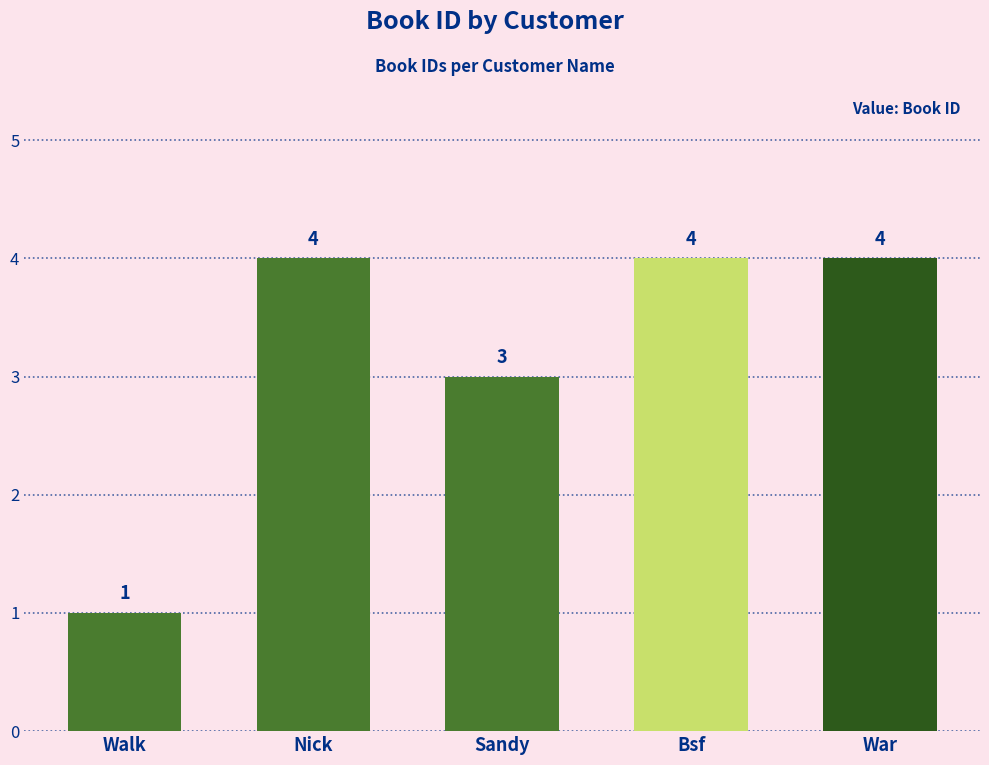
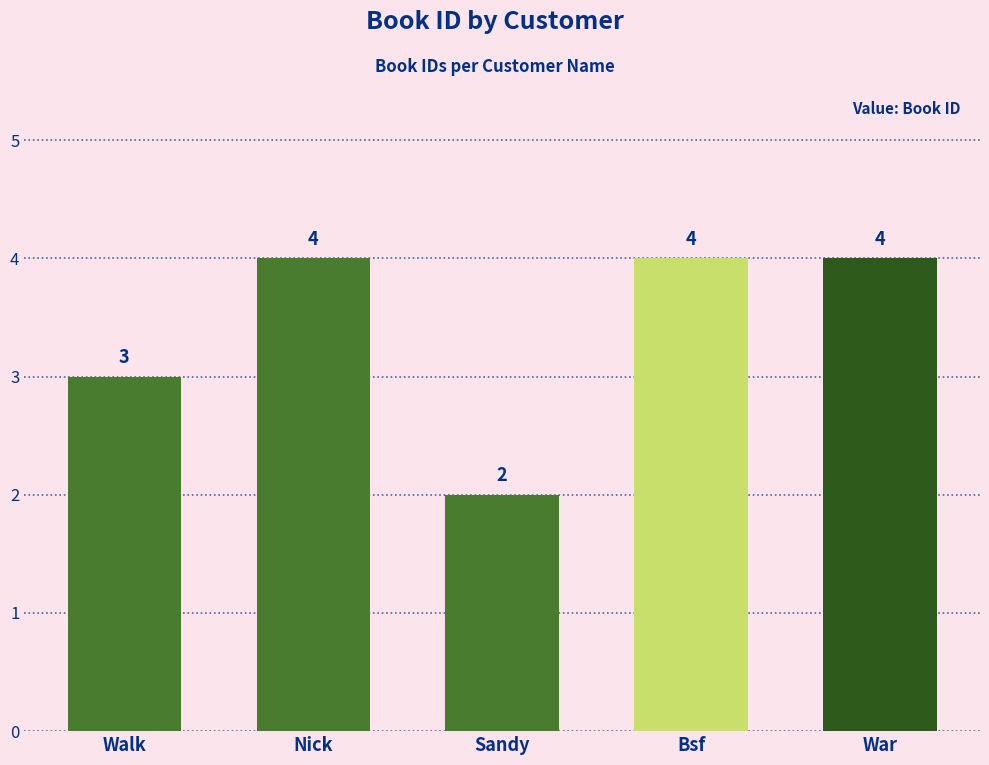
  {
-   "Walk": 1,
+   "Walk": 3,
    "Nick": 4,
-   "Sandy": 3,
+   "Sandy": 2,
    "Bsf": 4,
    "War": 4
  }
